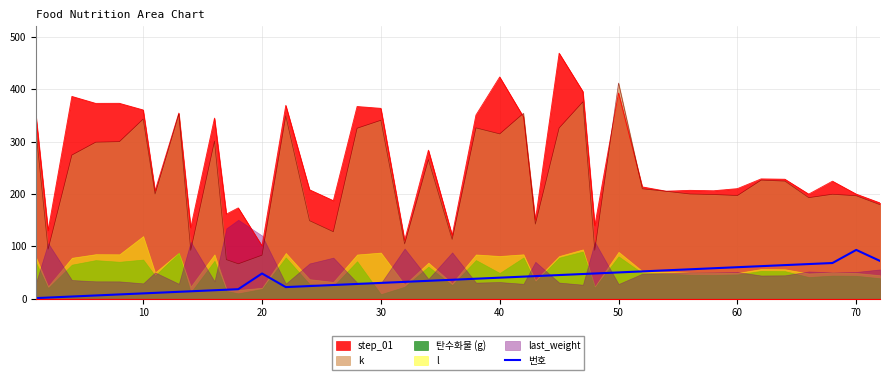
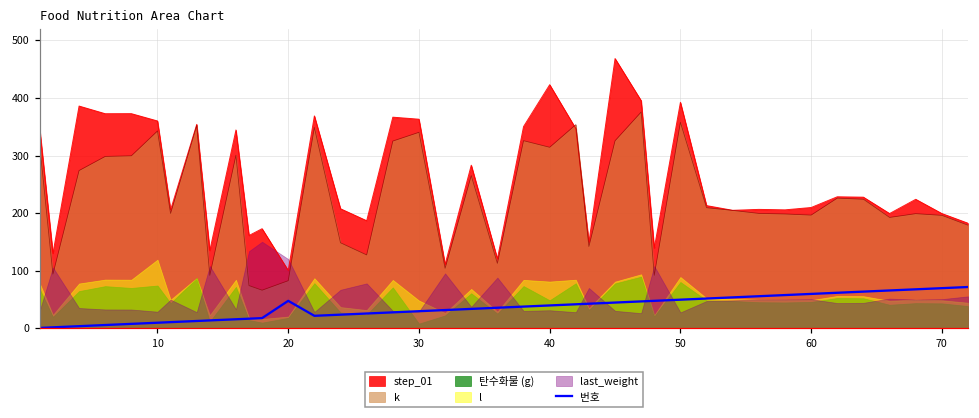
  {
    "번호": {
      "10": 10,
      "20": 50,
      "40": 40,
      "50": 50,
      "60": 60,
-     "70": 90
+     "70": 70
    },
    "step_01": {
      "10": 360,
      "20": 100,
      "30": 360,
      "40": 420,
      "50": 390,
      "60": 210
    },
    "k": {
      "10": 340,
      "20": 80,
      "30": 340,
      "40": 310,
-     "50": 410,
+     "50": 360,
      "60": 200
    },
    "탄수화물 (g)": {
      "10": 70,
      "30": 10,
      "40": 50,
      "50": 80,
      "70": 40
    },
    "l": {
      "10": 120,
-     "30": 90,
+     "30": 50,
      "40": 80,
      "50": 90
    },
    "last_weight": {
      "10": 30,
      "20": 120,
      "40": 30,
      "50": 30
    }
  }
